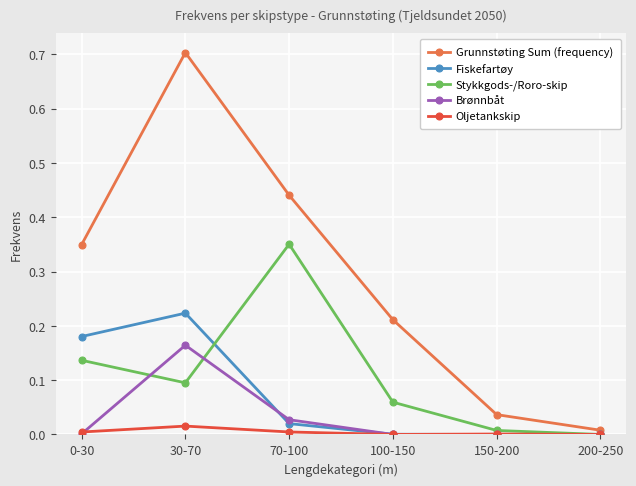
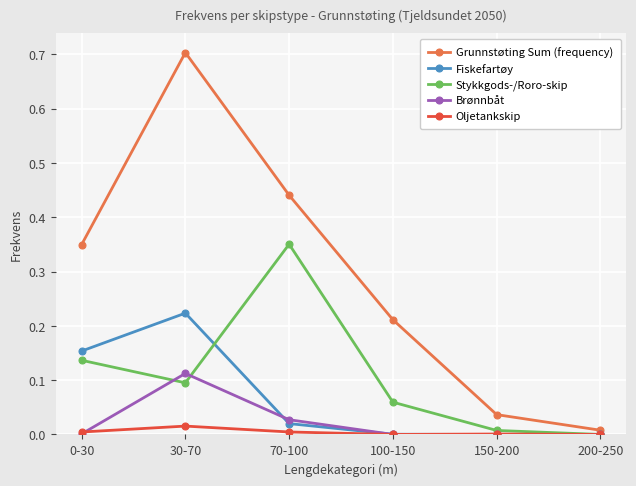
  {
    "Fiskefartøy": {
-     "0-30": 0.18,
+     "0-30": 0.15,
      "30-70": 0.22,
      "70-100": 0.02
    },
    "Stykkgods-/Roro-skip": {
      "0-30": 0.14,
      "30-70": 0.10,
      "70-100": 0.35,
      "100-150": 0.06,
      "150-200": 0.01
    },
    "Brønnbåt": {
-     "30-70": 0.16,
+     "30-70": 0.11,
      "70-100": 0.03
    }
  }
